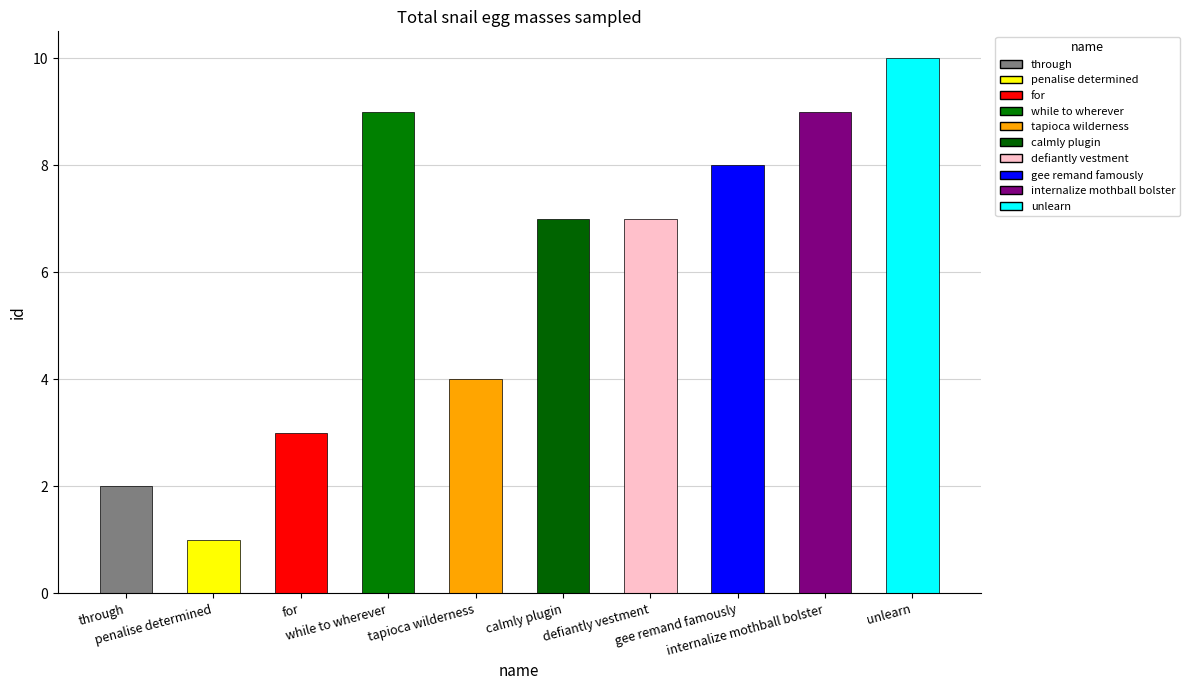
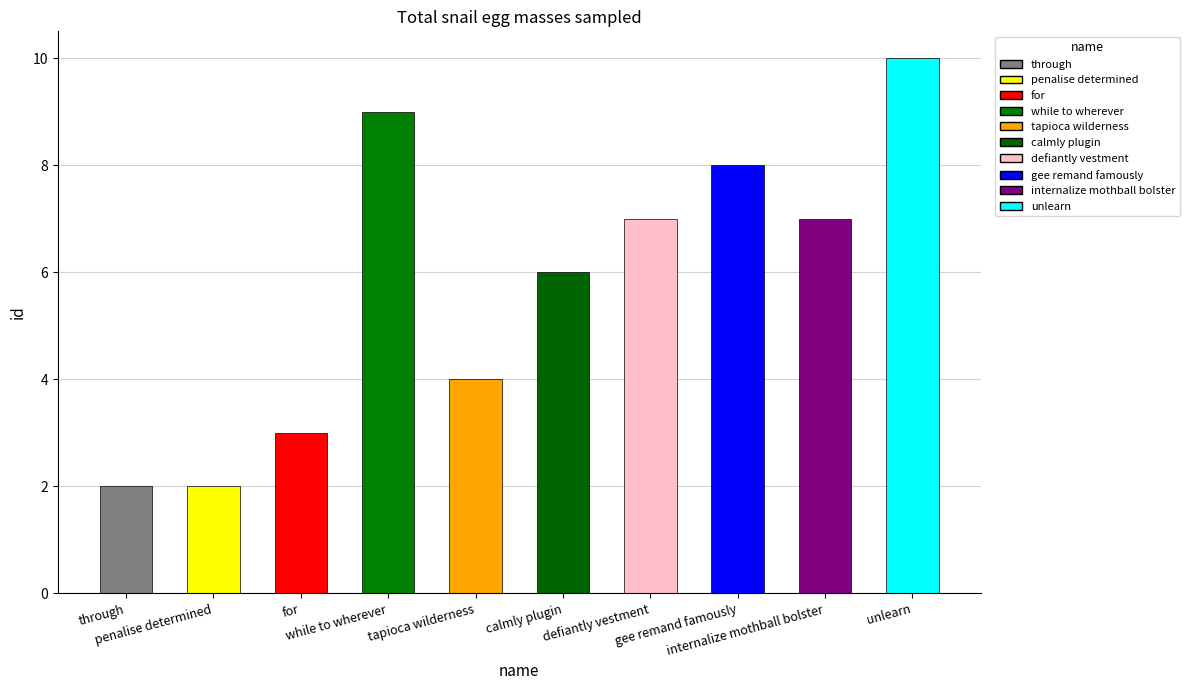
  {
    "through": 2,
-   "penalise determined": 1,
+   "penalise determined": 2,
    "for": 3,
    "while to wherever": 9,
    "tapioca wilderness": 4,
-   "calmly plugin": 7,
+   "calmly plugin": 6,
    "defiantly vestment": 7,
    "gee remand famously": 8,
-   "internalize mothball bolster": 9,
+   "internalize mothball bolster": 7,
    "unlearn": 10
  }
